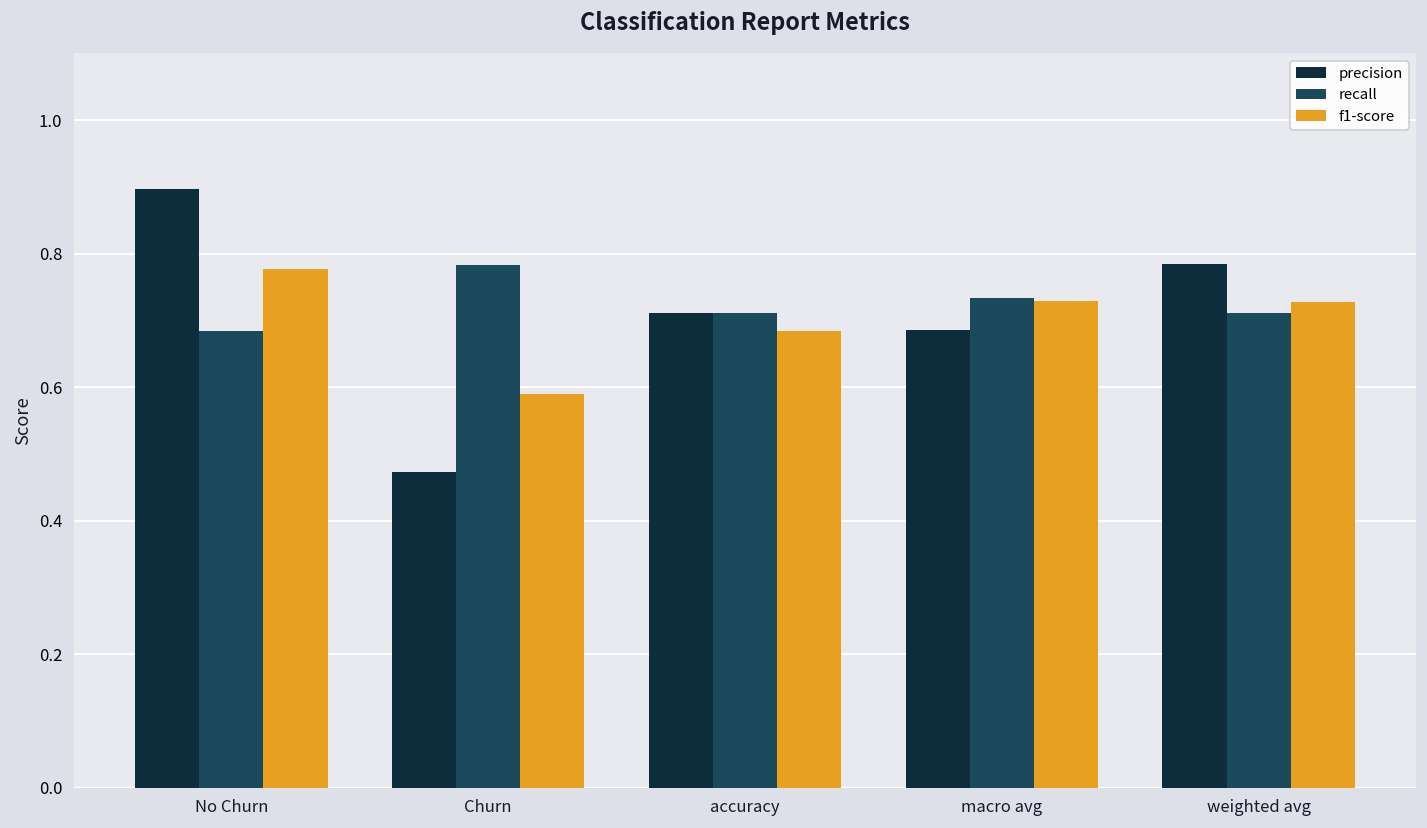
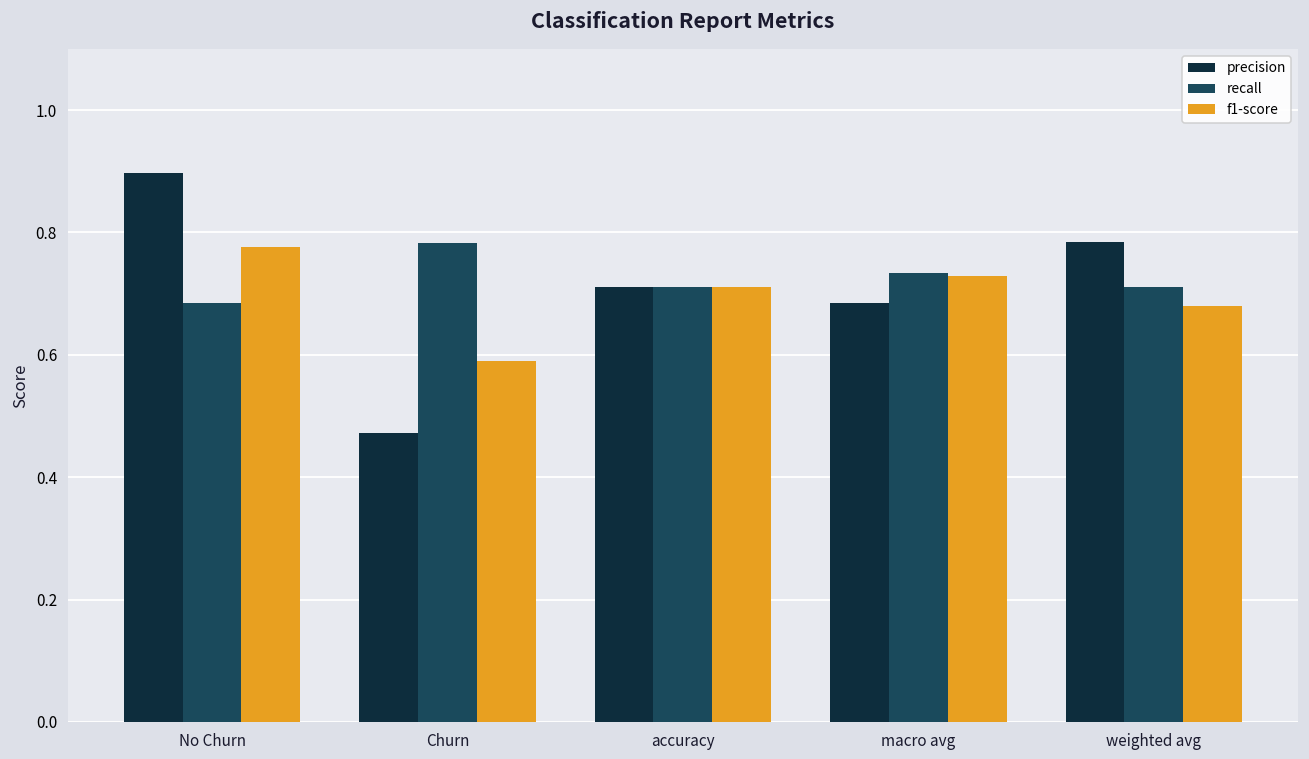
  {
    "f1-score": {
      "No Churn": 0.78,
      "Churn": 0.59,
-     "accuracy": 0.68,
+     "accuracy": 0.71,
      "macro avg": 0.73,
-     "weighted avg": 0.73
+     "weighted avg": 0.68
    }
  }
